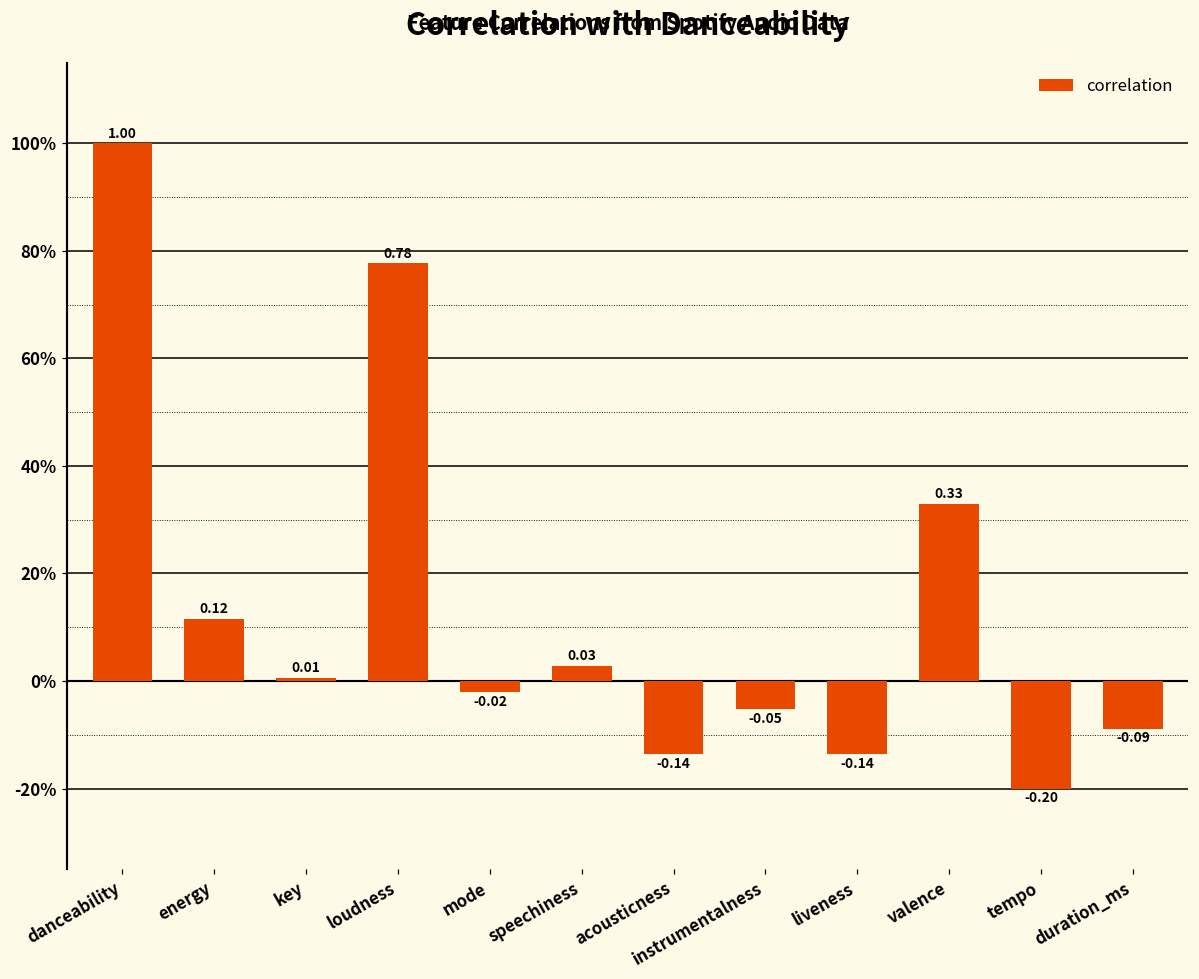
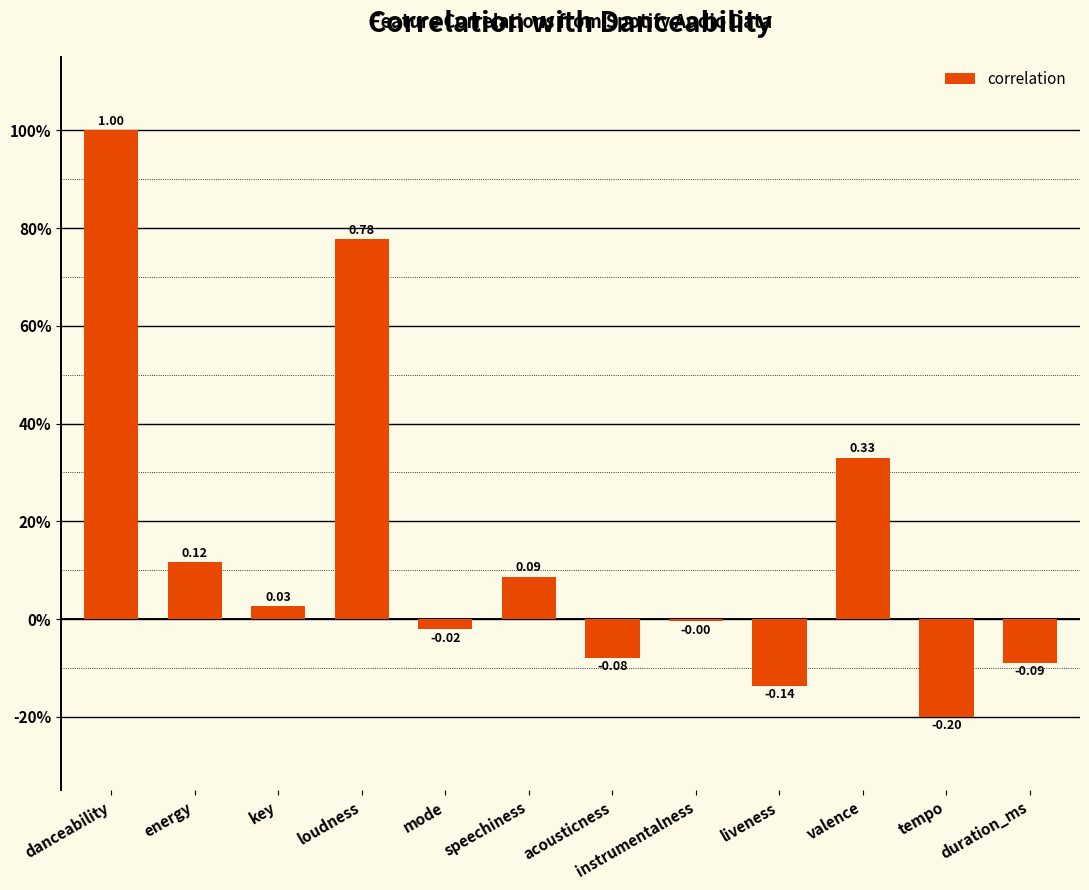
  {
    "danceability": 1.00,
    "energy": 0.12,
-   "key": 0.01,
+   "key": 0.03,
    "loudness": 0.78,
    "mode": -0.02,
-   "speechiness": 0.03,
-   "acousticness": -0.14,
-   "instrumentalness": -0.05,
+   "speechiness": 0.09,
+   "acousticness": -0.08,
+   "instrumentalness": -0.00,
    "liveness": -0.14,
    "valence": 0.33,
    "tempo": -0.20,
    "duration_ms": -0.09
  }
